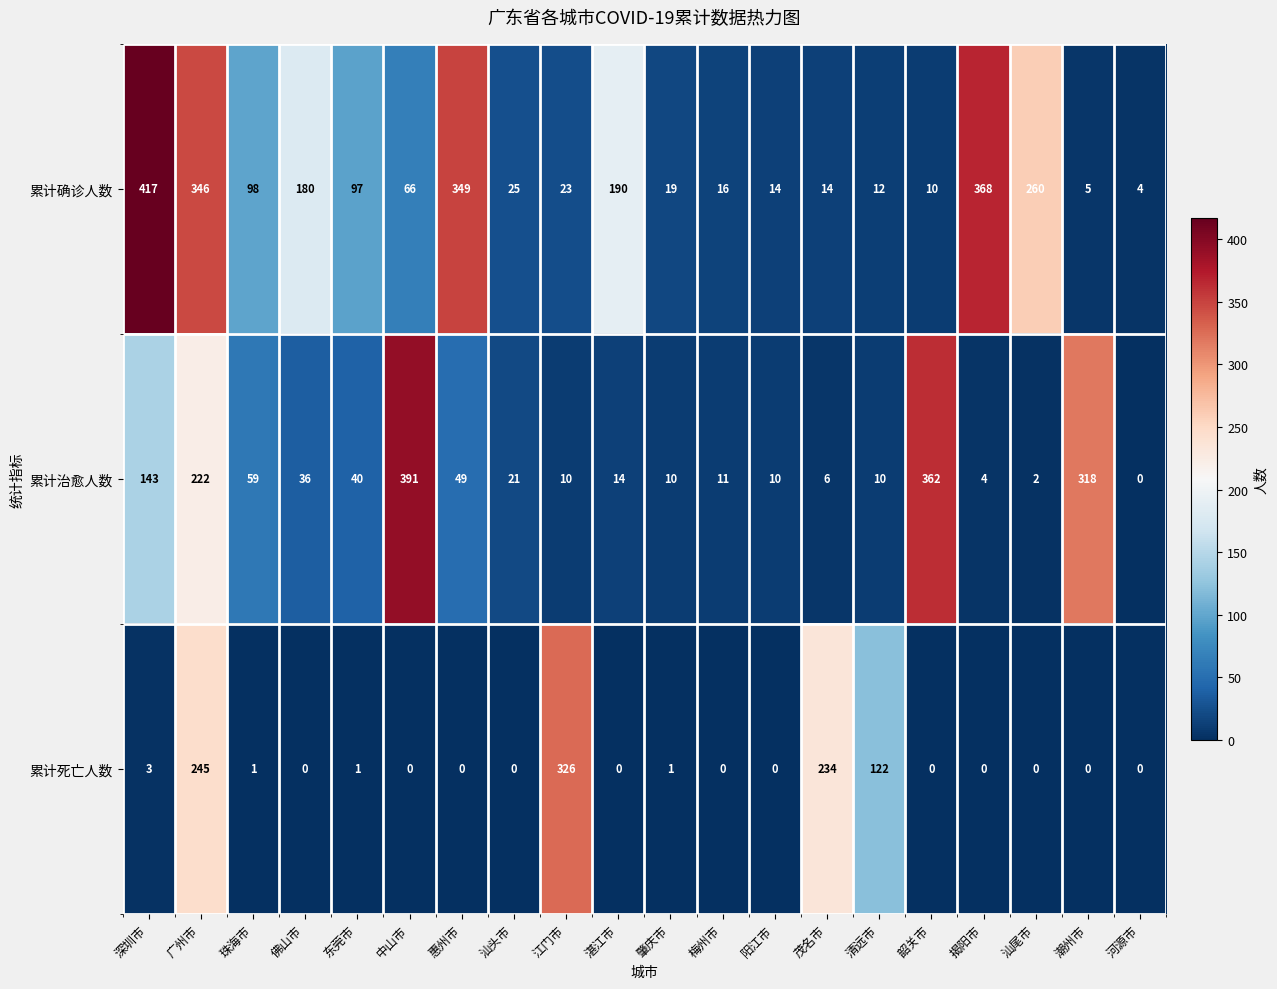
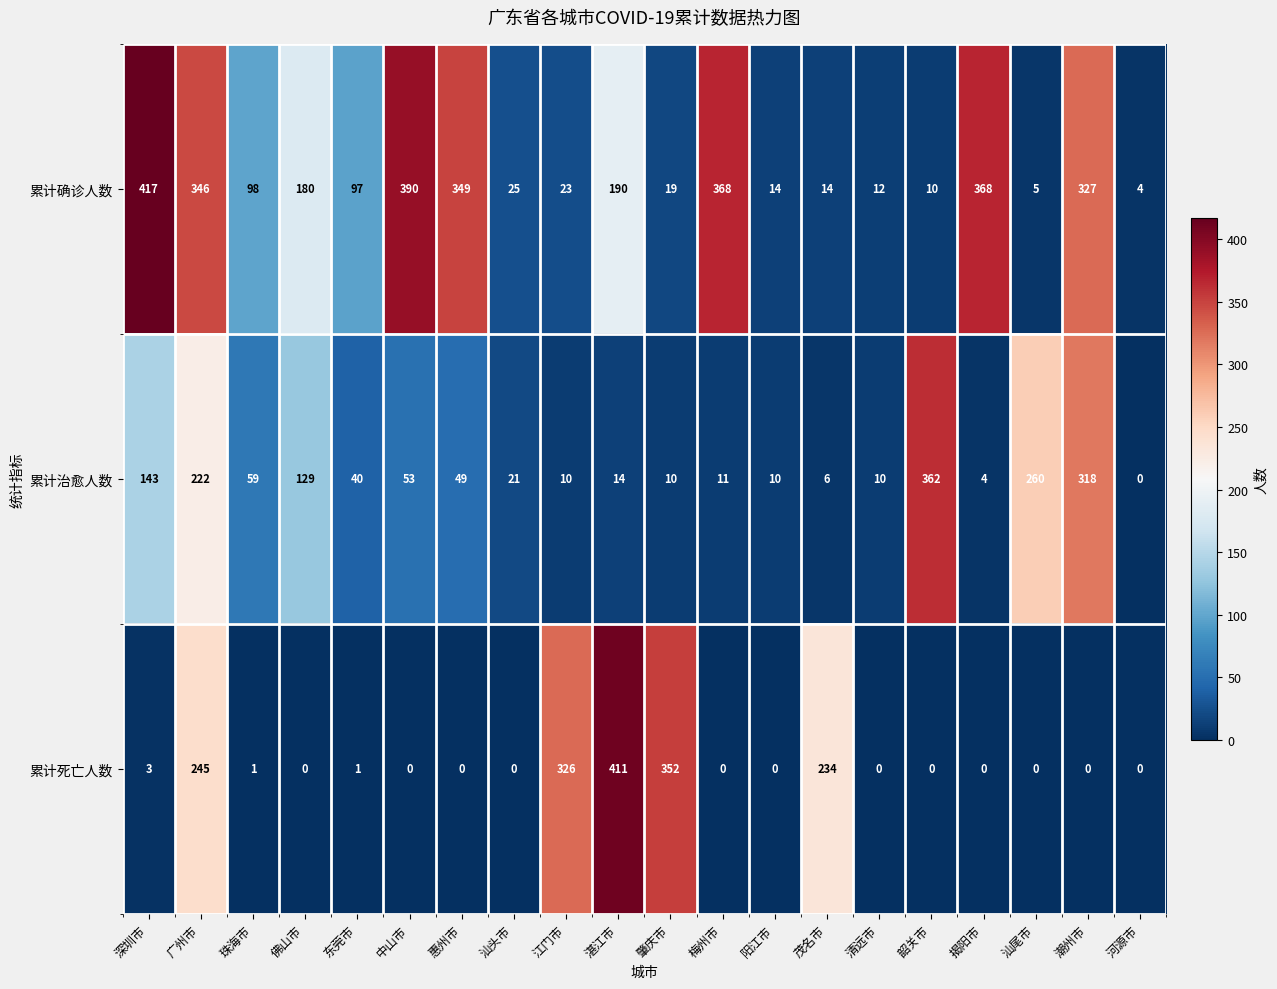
  {
    "累计确诊人数": {
      "深圳市": 417,
      "广州市": 346,
      "珠海市": 98,
      "佛山市": 180,
      "东莞市": 97,
-     "中山市": 66,
+     "中山市": 390,
      "惠州市": 349,
      "汕头市": 25,
      "江门市": 23,
      "湛江市": 190,
      "肇庆市": 19,
-     "梅州市": 16,
+     "梅州市": 368,
      "阳江市": 14,
      "茂名市": 14,
      "清远市": 12,
      "韶关市": 10,
      "揭阳市": 368,
-     "汕尾市": 260,
-     "潮州市": 5,
+     "汕尾市": 5,
+     "潮州市": 327,
      "河源市": 4
    },
    "累计治愈人数": {
      "深圳市": 143,
      "广州市": 222,
      "珠海市": 59,
-     "佛山市": 36,
+     "佛山市": 129,
      "东莞市": 40,
-     "中山市": 391,
+     "中山市": 53,
      "惠州市": 49,
      "汕头市": 21,
      "江门市": 10,
      "湛江市": 14,
      "肇庆市": 10,
      "梅州市": 11,
      "阳江市": 10,
      "茂名市": 6,
      "清远市": 10,
      "韶关市": 362,
      "揭阳市": 4,
-     "汕尾市": 2,
+     "汕尾市": 260,
      "潮州市": 318,
      "河源市": 0
    },
    "累计死亡人数": {
      "深圳市": 3,
      "广州市": 245,
      "珠海市": 1,
      "佛山市": 0,
      "东莞市": 1,
      "中山市": 0,
      "惠州市": 0,
      "汕头市": 0,
      "江门市": 326,
-     "湛江市": 0,
-     "肇庆市": 1,
+     "湛江市": 411,
+     "肇庆市": 352,
      "梅州市": 0,
      "阳江市": 0,
      "茂名市": 234,
-     "清远市": 122,
+     "清远市": 0,
      "韶关市": 0,
      "揭阳市": 0,
      "汕尾市": 0,
      "潮州市": 0,
      "河源市": 0
    }
  }
